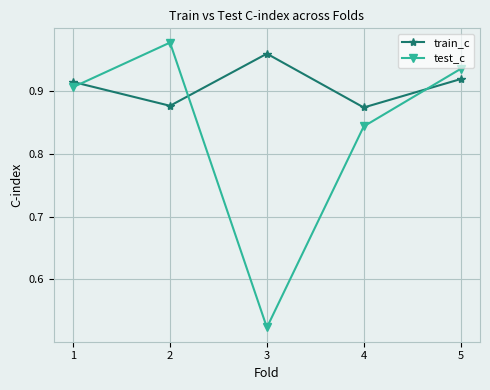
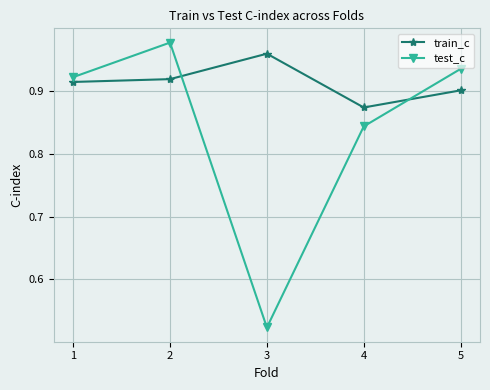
  {
    "train_c": {
      "1": 0.91,
-     "2": 0.88,
+     "2": 0.92,
      "3": 0.96,
      "4": 0.87,
-     "5": 0.92
+     "5": 0.90
    },
    "test_c": {
-     "1": 0.91,
+     "1": 0.92,
      "2": 0.98,
      "3": 0.52,
      "4": 0.84,
      "5": 0.94
    }
  }
